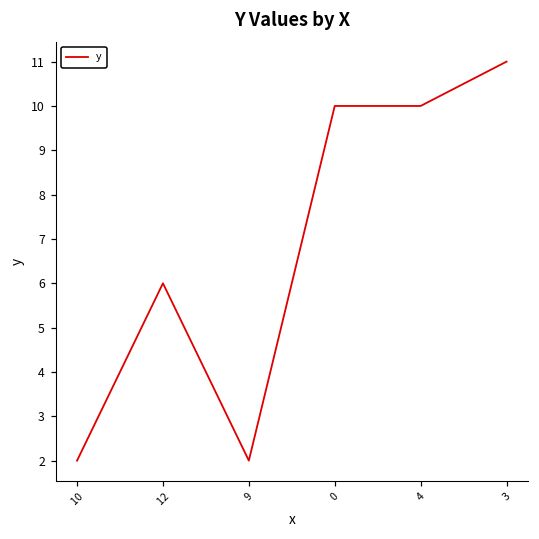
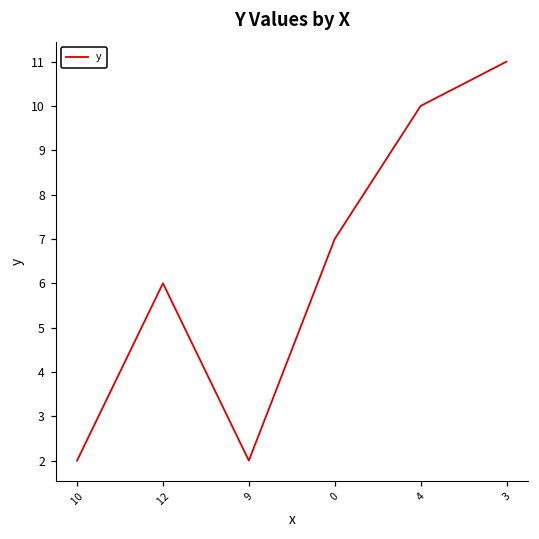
  {
    "10": 2,
    "12": 6,
    "9": 2,
-   "0": 10,
+   "0": 7,
    "4": 10,
    "3": 11
  }
